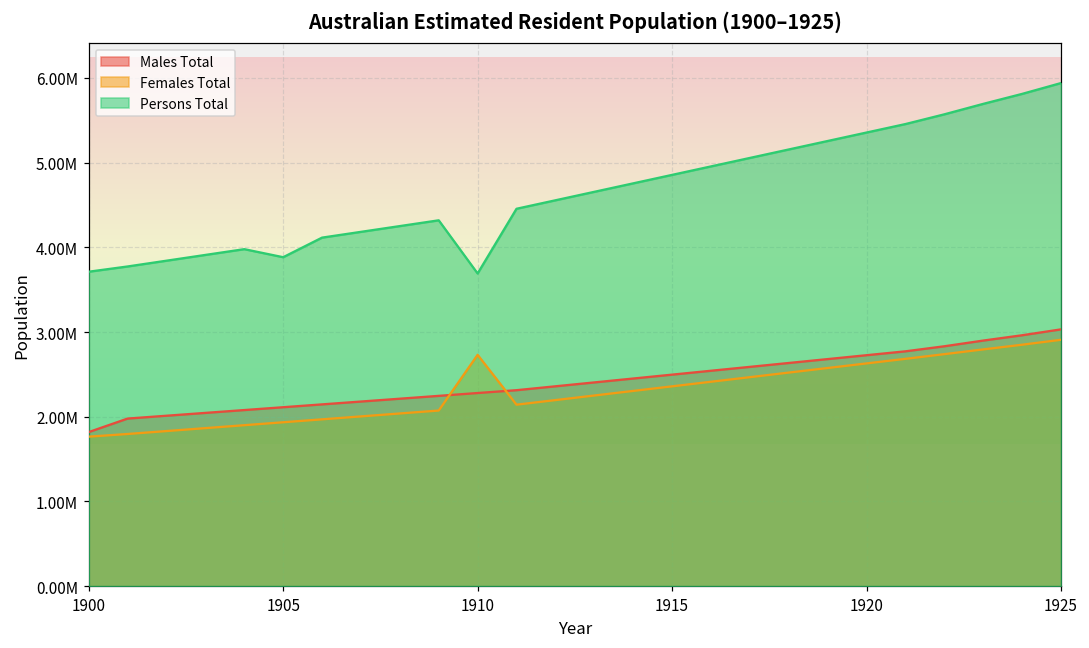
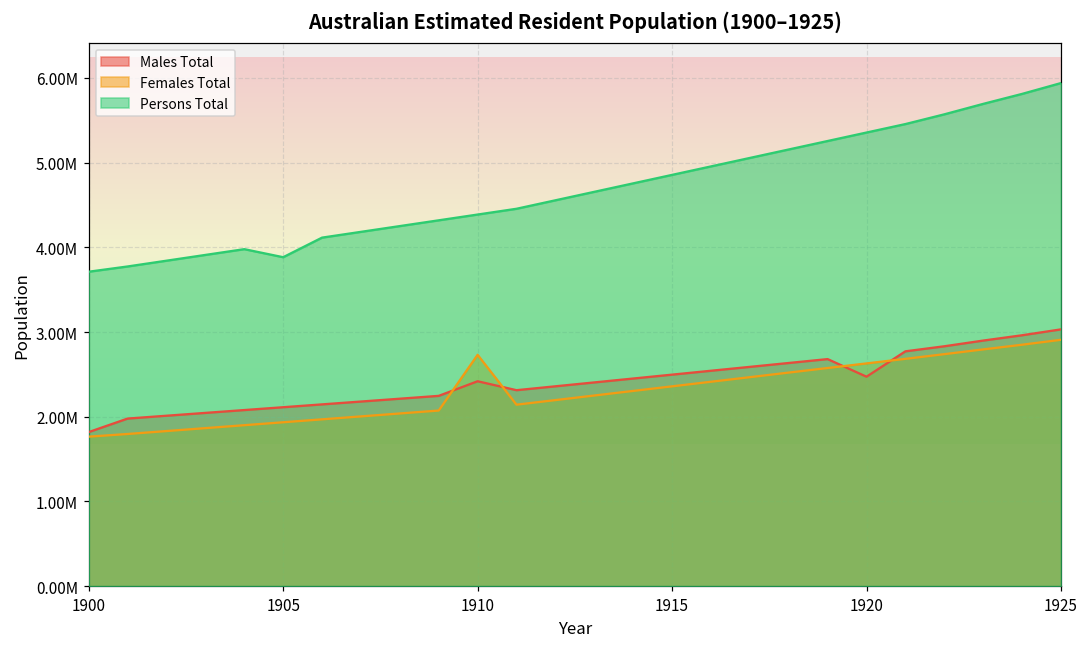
  {
    "Males Total": {
      "1900": 1800000,
      "1905": 2100000,
-     "1910": 2300000,
+     "1910": 2400000,
      "1915": 2500000,
-     "1920": 2700000,
+     "1920": 2500000,
      "1925": 3000000
    },
    "Females Total": {
      "1900": 1800000,
      "1905": 1900000,
      "1910": 2700000,
      "1915": 2400000,
      "1920": 2600000,
      "1925": 2900000
    },
    "Persons Total": {
      "1900": 3700000,
      "1905": 3900000,
-     "1910": 3700000,
+     "1910": 4400000,
      "1915": 4900000,
      "1920": 5400000,
      "1925": 5900000
    }
  }
